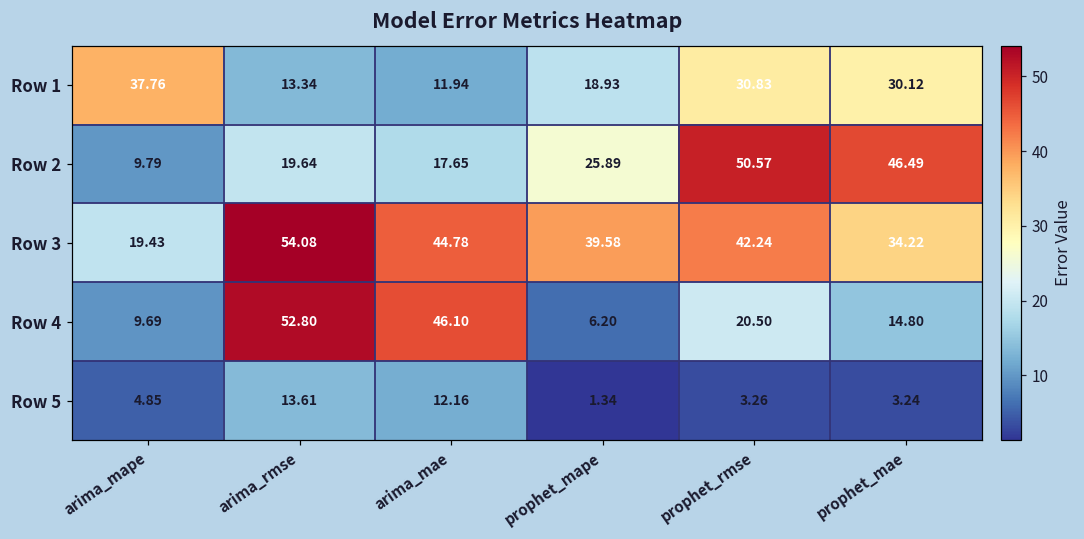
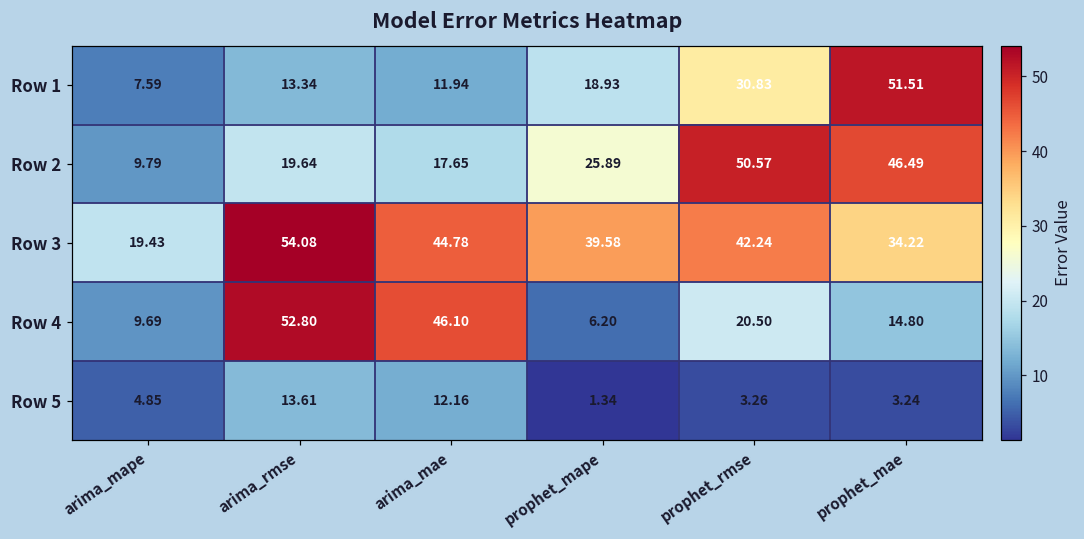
  {
    "Row 1": {
-     "arima_mape": 37.76,
+     "arima_mape": 7.59,
      "arima_rmse": 13.34,
      "arima_mae": 11.94,
      "prophet_mape": 18.93,
      "prophet_rmse": 30.83,
-     "prophet_mae": 30.12
+     "prophet_mae": 51.51
    },
    "Row 2": {
      "arima_mape": 9.79,
      "arima_rmse": 19.64,
      "arima_mae": 17.65,
      "prophet_mape": 25.89,
      "prophet_rmse": 50.57,
      "prophet_mae": 46.49
    },
    "Row 3": {
      "arima_mape": 19.43,
      "arima_rmse": 54.08,
      "arima_mae": 44.78,
      "prophet_mape": 39.58,
      "prophet_rmse": 42.24,
      "prophet_mae": 34.22
    },
    "Row 4": {
      "arima_mape": 9.69,
      "arima_rmse": 52.80,
      "arima_mae": 46.10,
      "prophet_mape": 6.20,
      "prophet_rmse": 20.50,
      "prophet_mae": 14.80
    },
    "Row 5": {
      "arima_mape": 4.85,
      "arima_rmse": 13.61,
      "arima_mae": 12.16,
      "prophet_mape": 1.34,
      "prophet_rmse": 3.26,
      "prophet_mae": 3.24
    }
  }
